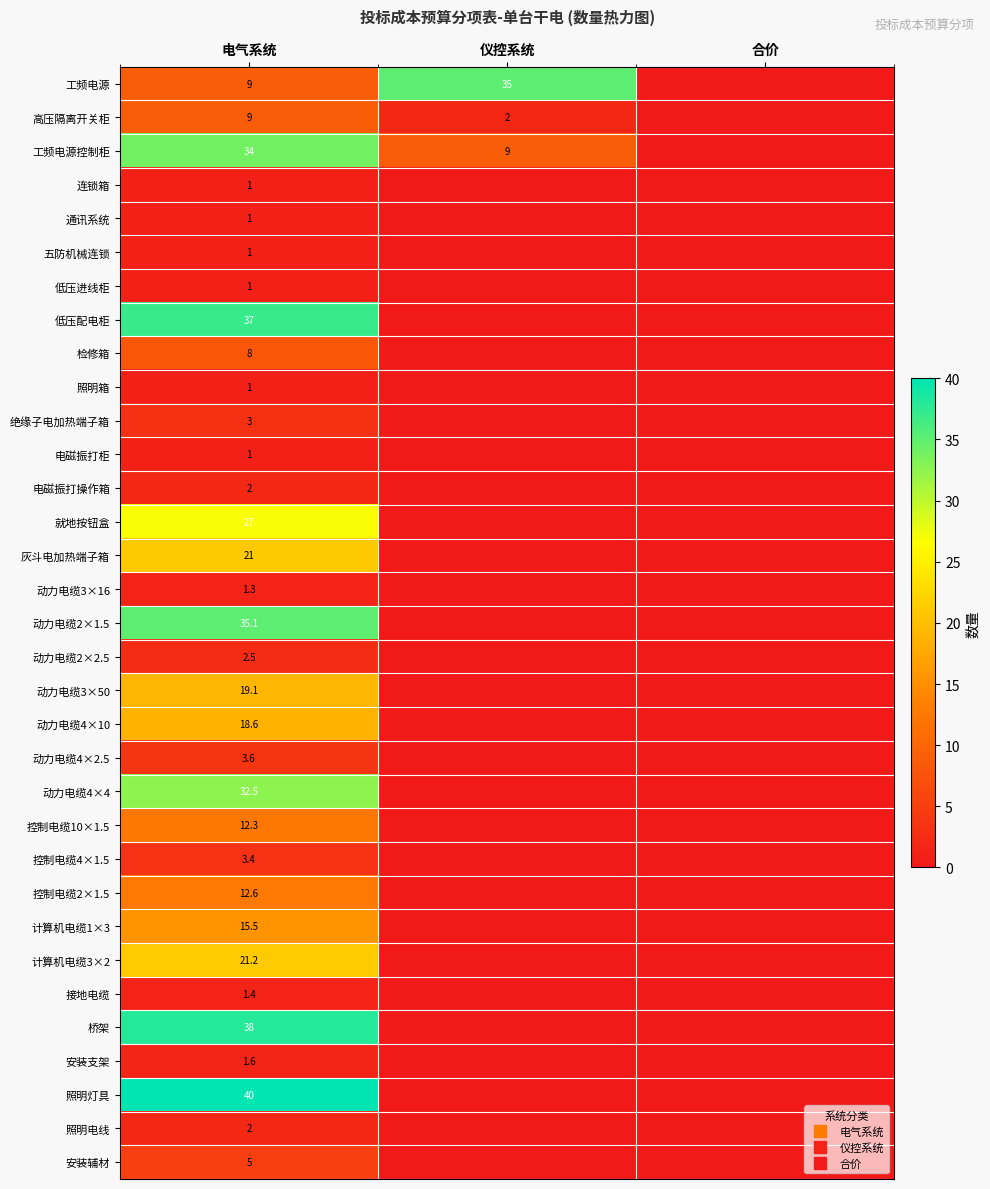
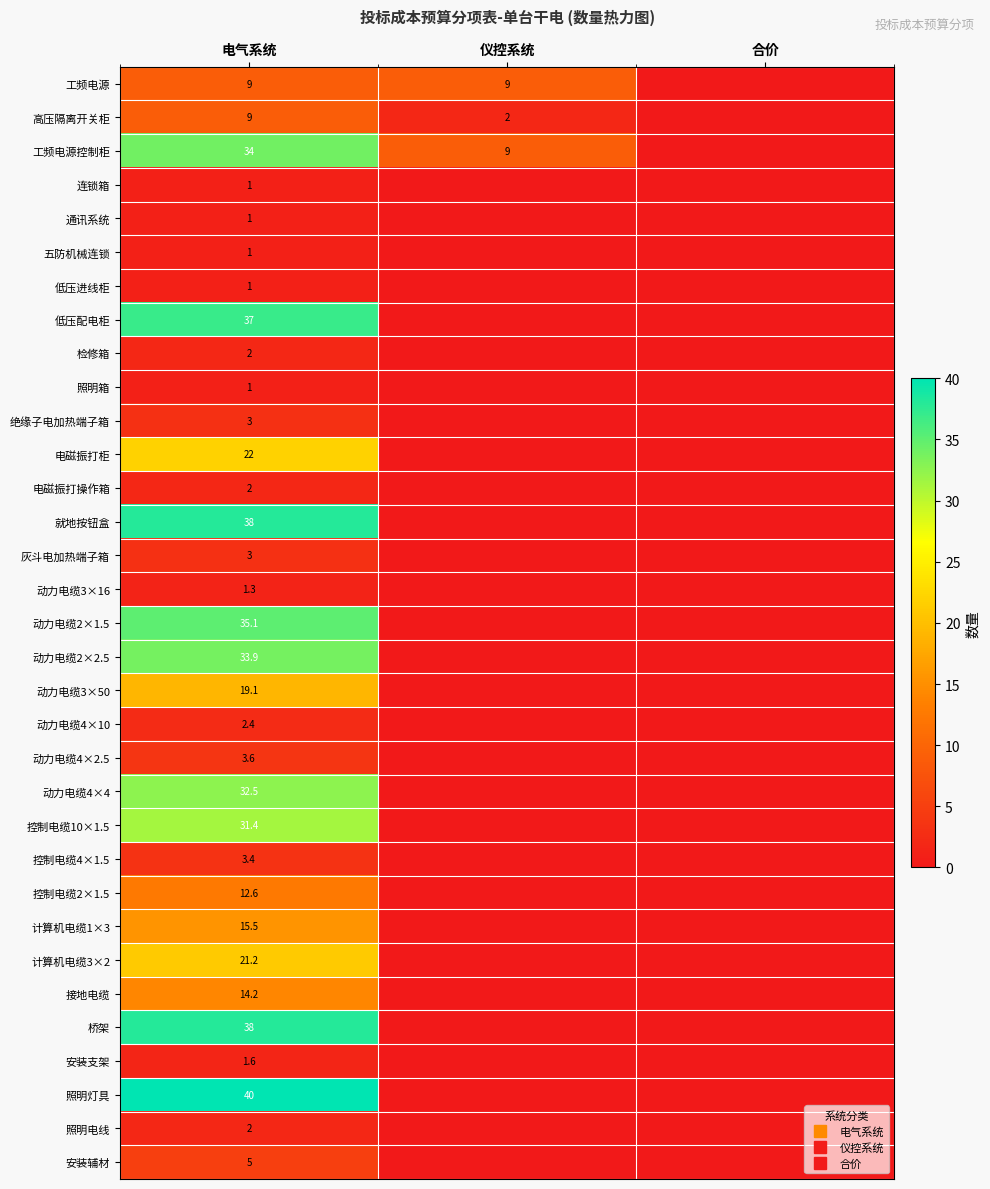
  {
    "工频电源": {
      "电气系统": 9,
-     "仪控系统": 35
+     "仪控系统": 9
    },
    "高压隔离开关柜": {
      "电气系统": 9,
      "仪控系统": 2
    },
    "工频电源控制柜": {
      "电气系统": 34,
      "仪控系统": 9
    },
    "连锁箱": {
      "电气系统": 1
    },
    "通讯系统": {
      "电气系统": 1
    },
    "五防机械连锁": {
      "电气系统": 1
    },
    "低压进线柜": {
      "电气系统": 1
    },
    "低压配电柜": {
      "电气系统": 37
    },
    "检修箱": {
-     "电气系统": 8
+     "电气系统": 2
    },
    "照明箱": {
      "电气系统": 1
    },
    "绝缘子电加热端子箱": {
      "电气系统": 3
    },
    "电磁振打柜": {
-     "电气系统": 1
+     "电气系统": 22
    },
    "电磁振打操作箱": {
      "电气系统": 2
    },
    "就地按钮盒": {
-     "电气系统": 27
+     "电气系统": 38
    },
    "灰斗电加热端子箱": {
-     "电气系统": 21
+     "电气系统": 3
    },
    "动力电缆3×16": {
      "电气系统": 1.3
    },
    "动力电缆2×1.5": {
      "电气系统": 35.1
    },
    "动力电缆2×2.5": {
-     "电气系统": 2.5
+     "电气系统": 33.9
    },
    "动力电缆3×50": {
      "电气系统": 19.1
    },
    "动力电缆4×10": {
-     "电气系统": 18.6
+     "电气系统": 2.4
    },
    "动力电缆4×2.5": {
      "电气系统": 3.6
    },
    "动力电缆4×4": {
      "电气系统": 32.5
    },
    "控制电缆10×1.5": {
-     "电气系统": 12.3
+     "电气系统": 31.4
    },
    "控制电缆4×1.5": {
      "电气系统": 3.4
    },
    "控制电缆2×1.5": {
      "电气系统": 12.6
    },
    "计算机电缆1×3": {
      "电气系统": 15.5
    },
    "计算机电缆3×2": {
      "电气系统": 21.2
    },
    "接地电缆": {
-     "电气系统": 1.4
+     "电气系统": 14.2
    },
    "桥架": {
      "电气系统": 38
    },
    "安装支架": {
      "电气系统": 1.6
    },
    "照明灯具": {
      "电气系统": 40
    },
    "照明电线": {
      "电气系统": 2
    },
    "安装辅材": {
      "电气系统": 5
    }
  }
